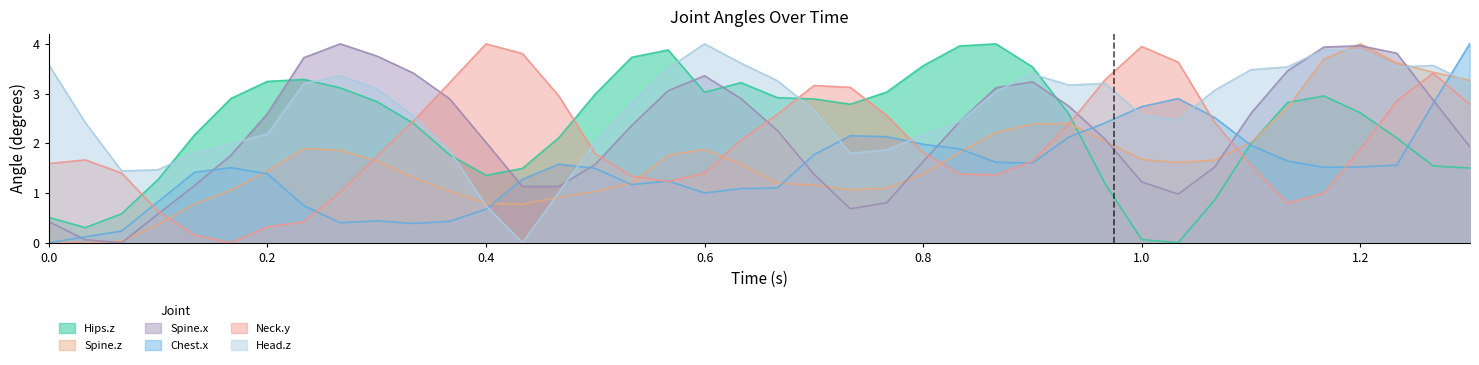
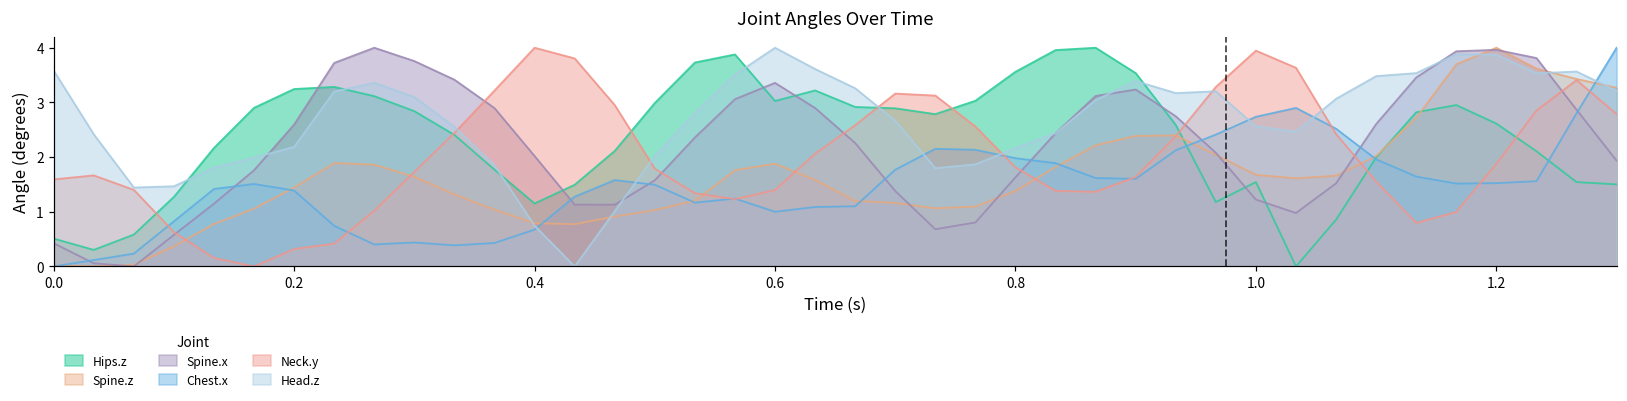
  {
    "Hips.z": {
      "0.0": 0.5,
      "0.2": 3.2,
-     "0.4": 1.4,
+     "0.4": 1.2,
      "0.6": 3.0,
      "0.8": 3.6,
-     "1.0": 0.1,
+     "1.0": 1.5,
      "1.2": 2.6
    }
  }
